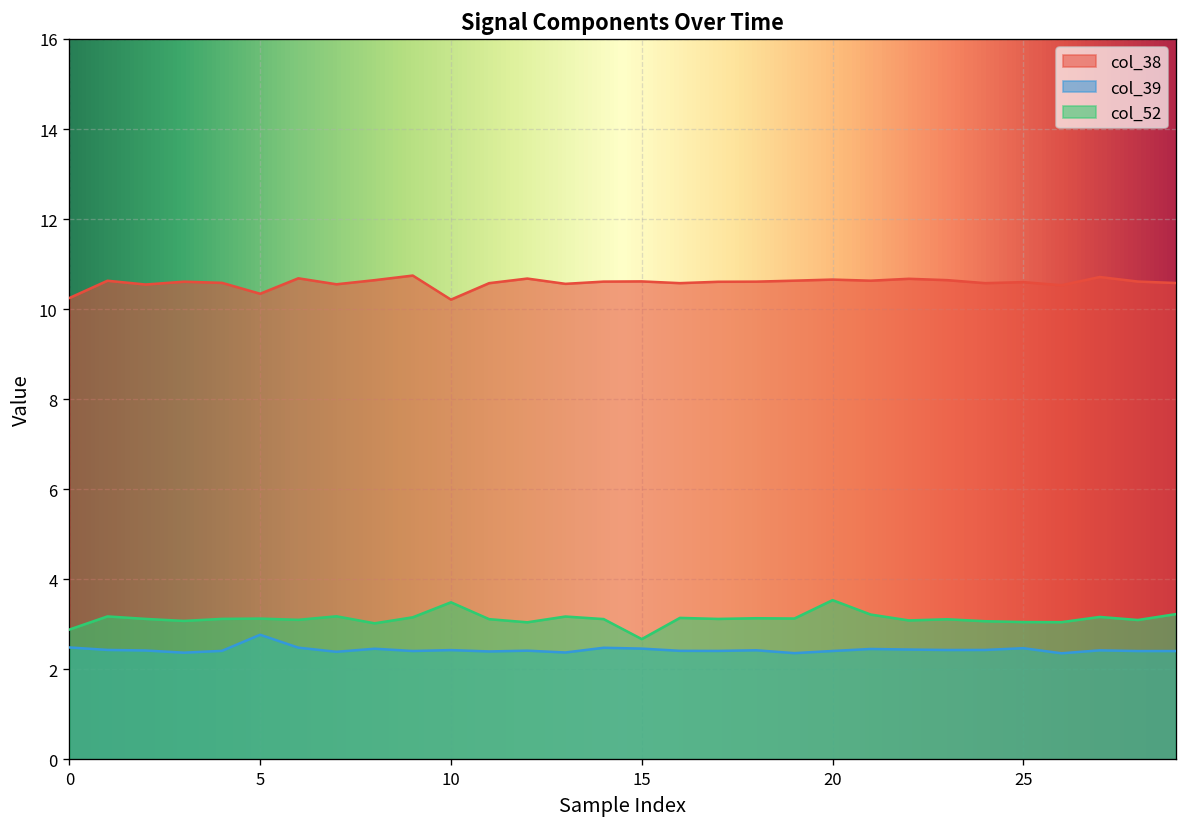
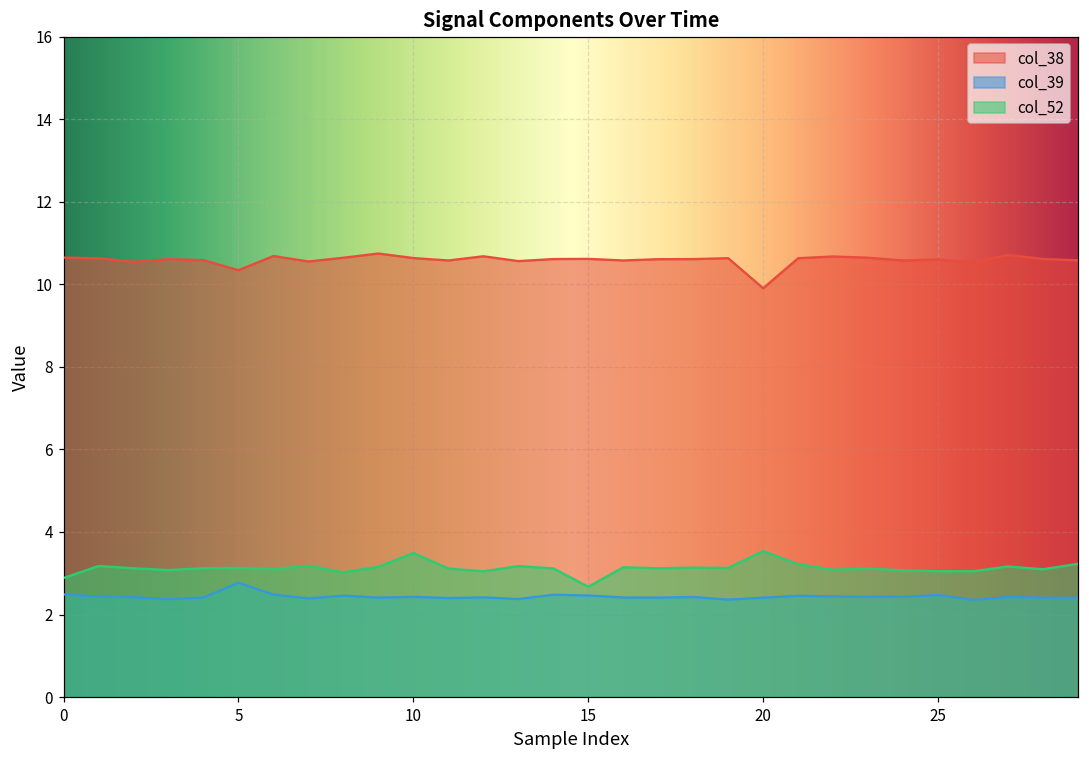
  {
    "col_38": {
-     "0": 10.2,
+     "0": 10.6,
      "5": 10.3,
-     "10": 10.2,
+     "10": 10.6,
      "15": 10.6,
-     "20": 10.7,
+     "20": 9.9,
      "25": 10.6
    },
    "col_39": {
      "0": 2.5,
      "5": 2.8,
      "10": 2.4,
      "15": 2.5,
      "20": 2.4,
      "25": 2.5
    },
    "col_52": {
      "0": 2.9,
      "5": 3.1,
      "10": 3.5,
      "15": 2.7,
      "20": 3.5,
      "25": 3.1
    }
  }
